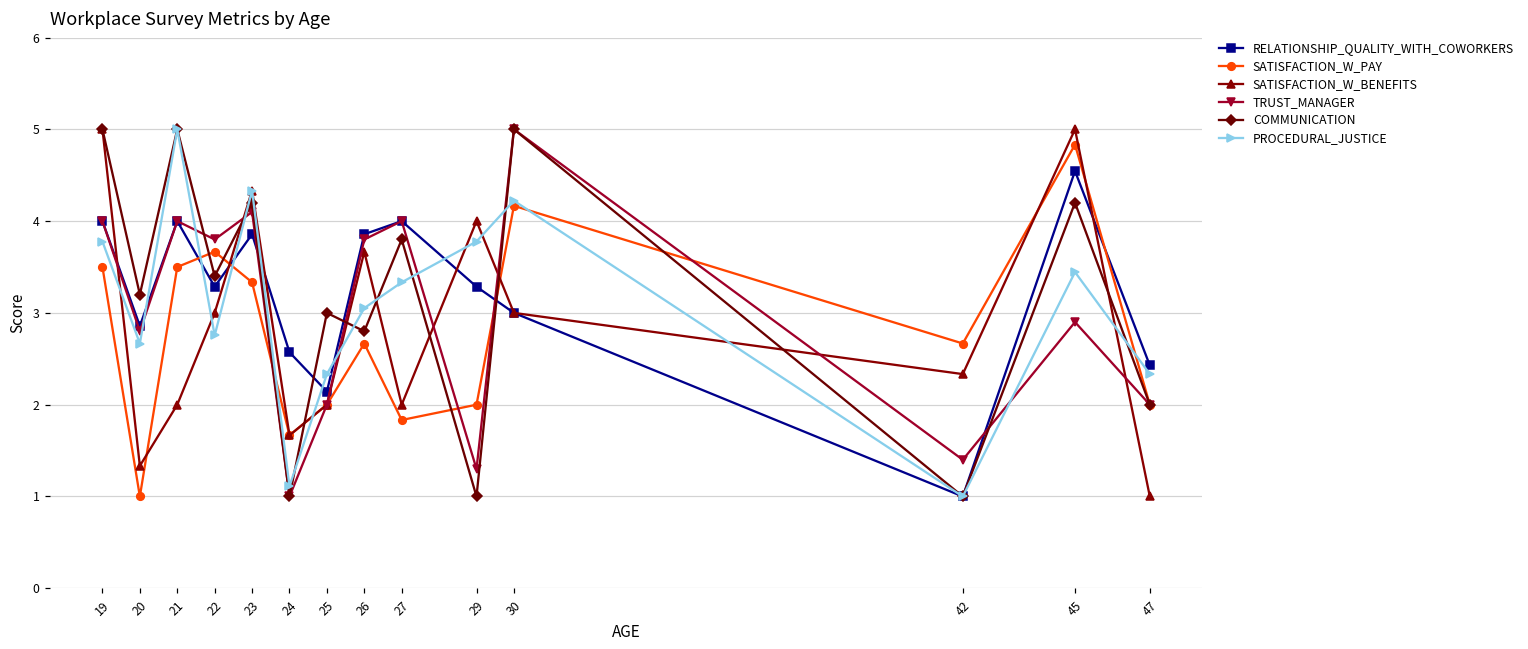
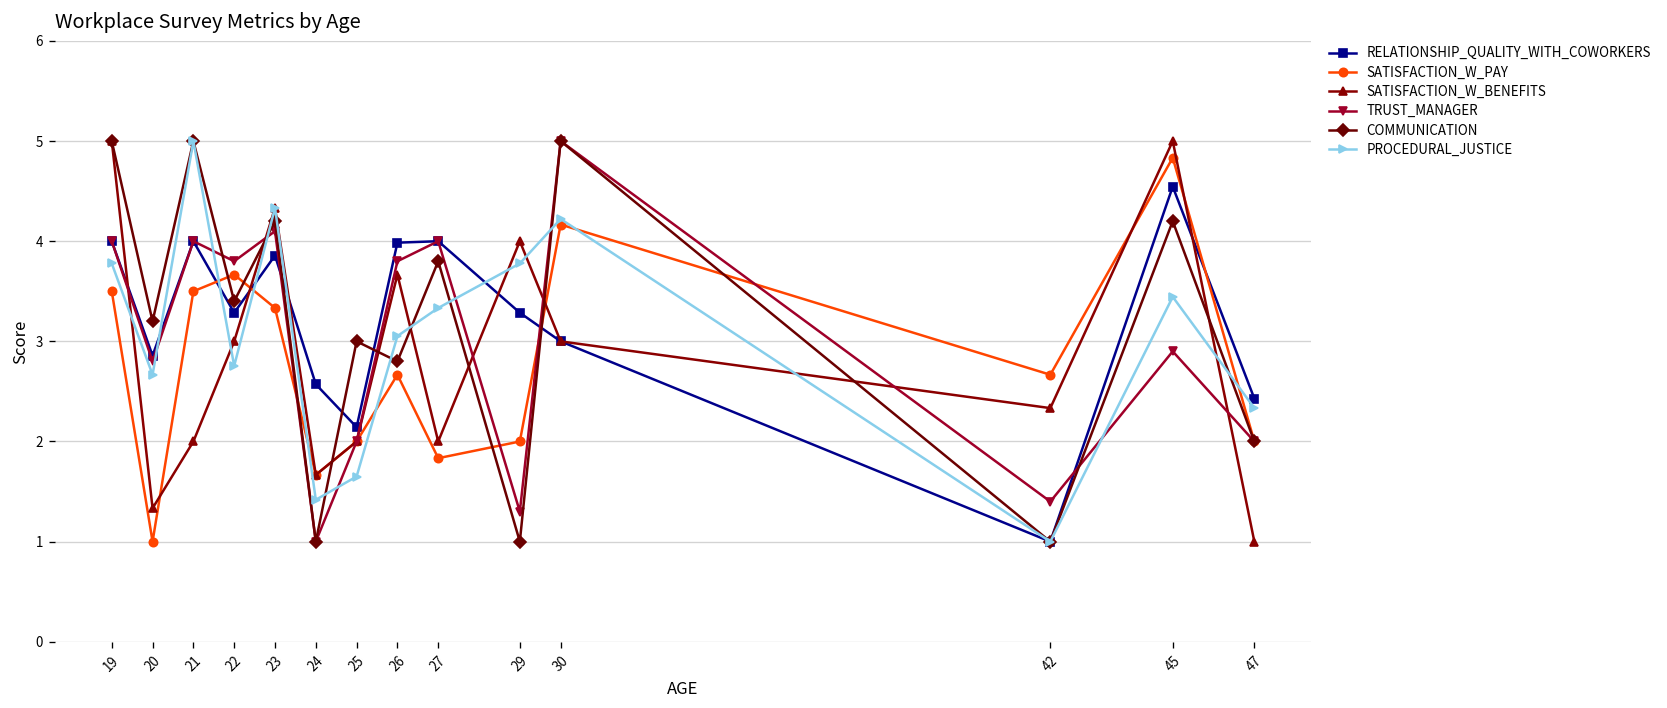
  {
    "RELATIONSHIP_QUALITY_WITH_COWORKERS": {
      "20": 2.9,
      "22": 3.3,
      "23": 3.9,
      "24": 2.6,
      "25": 2.1,
-     "26": 3.9,
+     "26": 4.0,
      "29": 3.3,
      "45": 4.5,
      "47": 2.4
    },
    "SATISFACTION_W_PAY": {
      "19": 3.5,
      "20": 1.0,
      "21": 3.5,
      "22": 3.7,
      "23": 3.3,
      "26": 2.7,
      "27": 1.8,
      "29": 2.0,
      "30": 4.2,
      "42": 2.7,
      "45": 4.8
    },
    "PROCEDURAL_JUSTICE": {
      "19": 3.8,
      "20": 2.7,
      "22": 2.8,
-     "24": 1.1,
-     "25": 2.3,
+     "24": 1.4,
+     "25": 1.7,
      "26": 3.1,
      "27": 3.3,
      "29": 3.8,
      "30": 4.2,
      "45": 3.4,
      "47": 2.3
    }
  }
